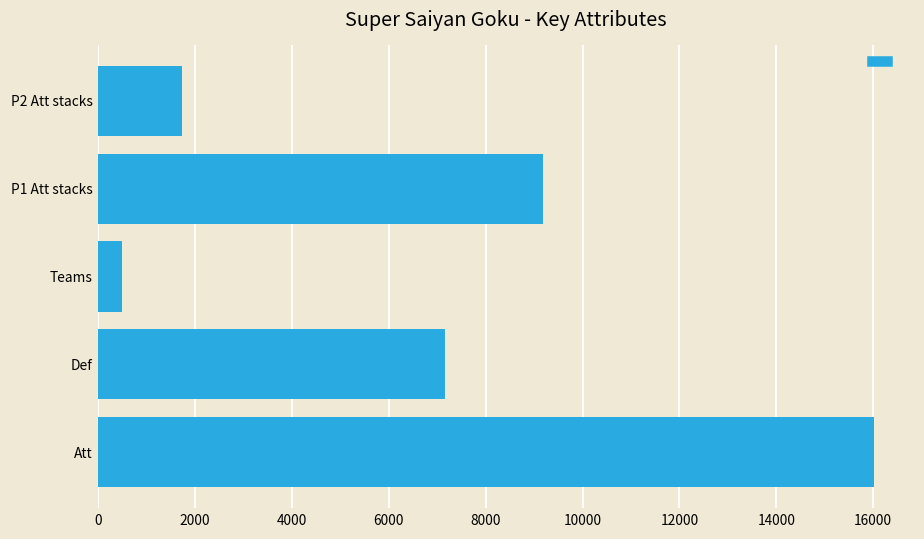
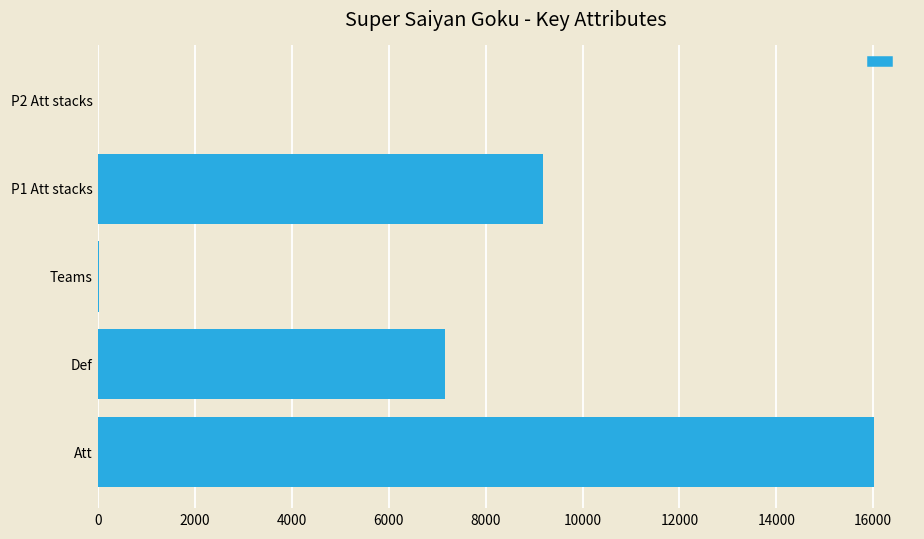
  {
-   "P2 Att stacks": 1700,
+   "P2 Att stacks": 0,
    "P1 Att stacks": 9200,
-   "Teams": 500,
+   "Teams": 0,
    "Def": 7200,
    "Att": 16000
  }
